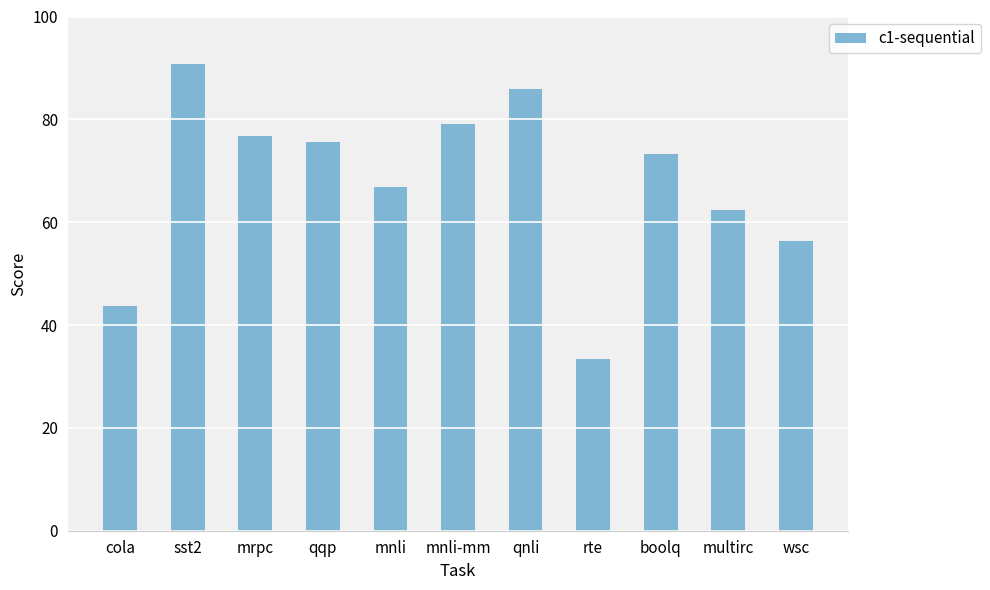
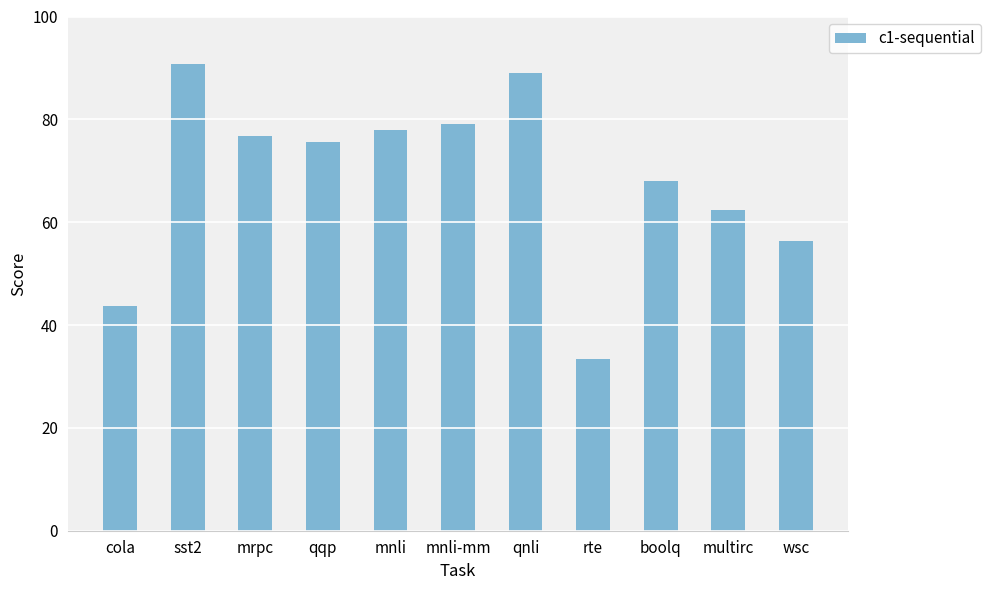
  {
    "cola": 44,
    "sst2": 91,
    "mrpc": 77,
    "qqp": 76,
-   "mnli": 67,
+   "mnli": 78,
    "mnli-mm": 79,
-   "qnli": 86,
+   "qnli": 89,
    "rte": 33,
-   "boolq": 73,
+   "boolq": 68,
    "multirc": 62,
    "wsc": 56
  }
